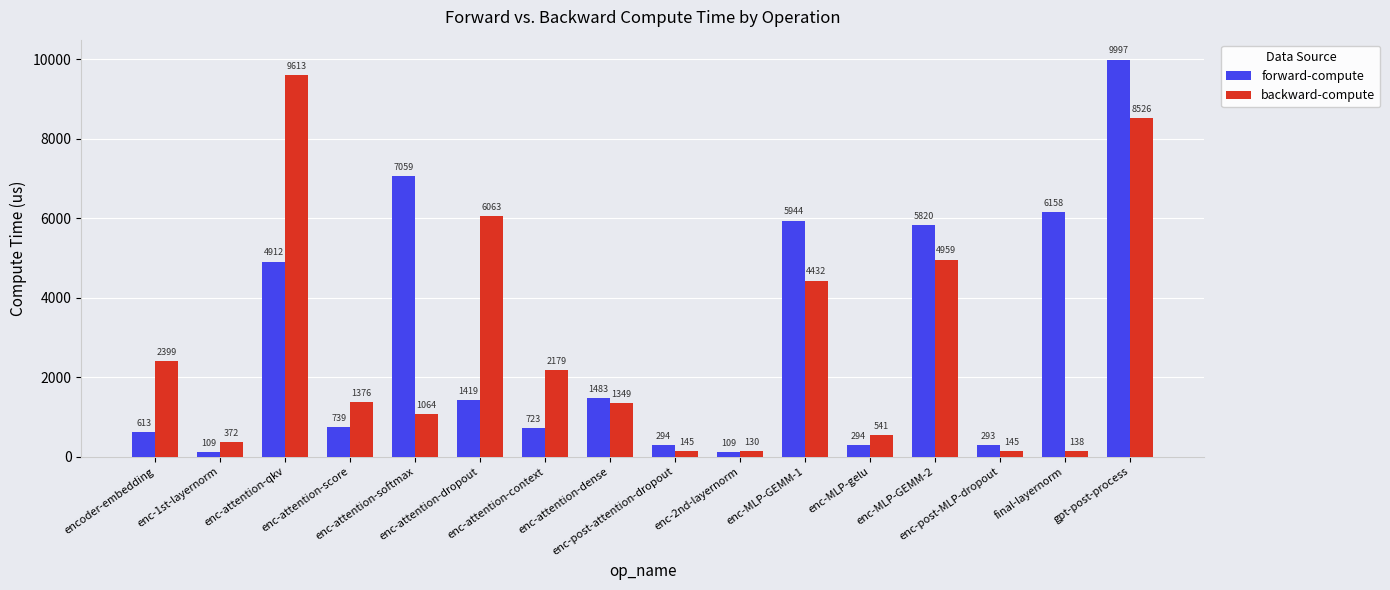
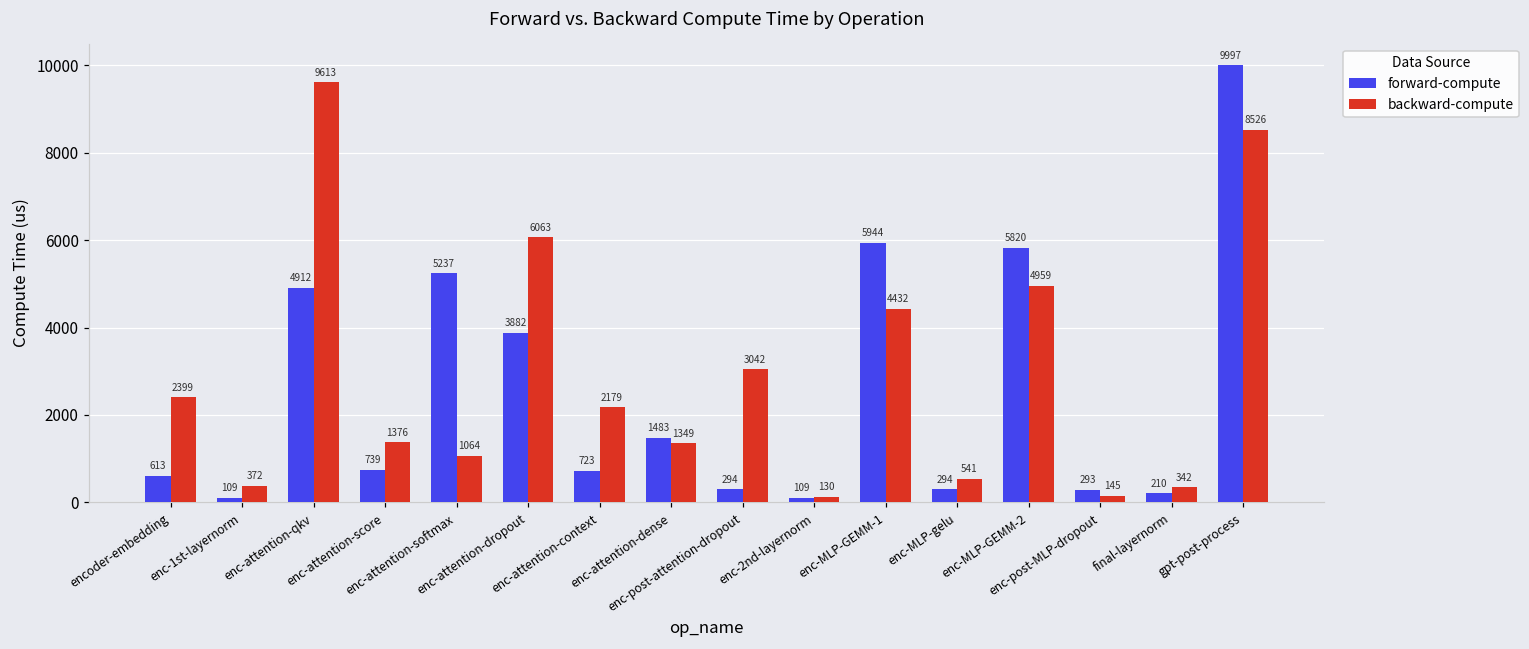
  {
    "forward-compute": {
      "encoder-embedding": 613,
      "enc-1st-layernorm": 109,
      "enc-attention-qkv": 4912,
      "enc-attention-score": 739,
-     "enc-attention-softmax": 7059,
-     "enc-attention-dropout": 1419,
+     "enc-attention-softmax": 5237,
+     "enc-attention-dropout": 3882,
      "enc-attention-context": 723,
      "enc-attention-dense": 1483,
      "enc-post-attention-dropout": 294,
      "enc-2nd-layernorm": 109,
      "enc-MLP-GEMM-1": 5944,
      "enc-MLP-gelu": 294,
      "enc-MLP-GEMM-2": 5820,
      "enc-post-MLP-dropout": 293,
-     "final-layernorm": 6158,
+     "final-layernorm": 210,
      "gpt-post-process": 9997
    },
    "backward-compute": {
      "encoder-embedding": 2399,
      "enc-1st-layernorm": 372,
      "enc-attention-qkv": 9613,
      "enc-attention-score": 1376,
      "enc-attention-softmax": 1064,
      "enc-attention-dropout": 6063,
      "enc-attention-context": 2179,
      "enc-attention-dense": 1349,
-     "enc-post-attention-dropout": 145,
+     "enc-post-attention-dropout": 3042,
      "enc-2nd-layernorm": 130,
      "enc-MLP-GEMM-1": 4432,
      "enc-MLP-gelu": 541,
      "enc-MLP-GEMM-2": 4959,
      "enc-post-MLP-dropout": 145,
-     "final-layernorm": 138,
+     "final-layernorm": 342,
      "gpt-post-process": 8526
    }
  }
